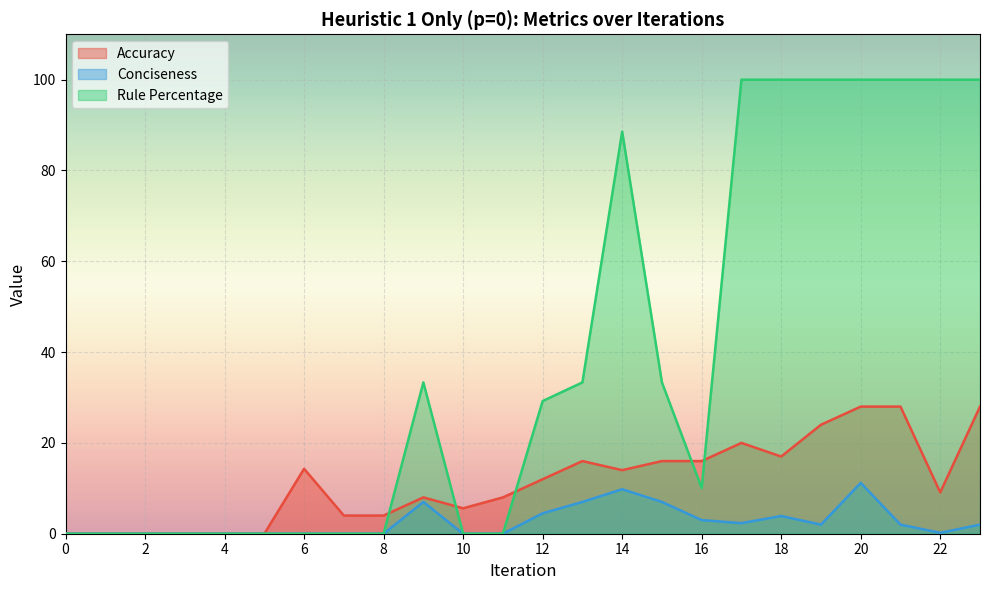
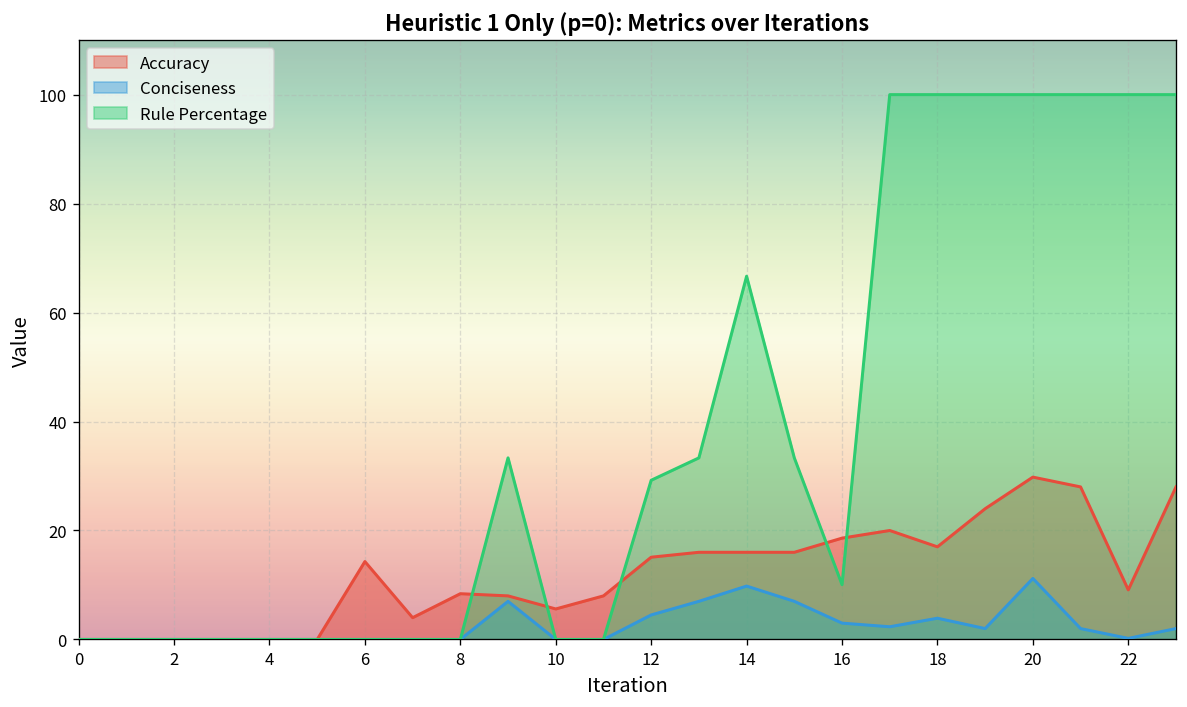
  {
    "Accuracy": {
      "6": 14,
-     "8": 4,
+     "8": 8,
      "10": 6,
-     "12": 12,
-     "14": 14,
-     "16": 16,
+     "12": 15,
+     "14": 16,
+     "16": 19,
      "18": 17,
-     "20": 28,
+     "20": 30,
      "22": 9
    },
    "Conciseness": {
      "12": 5,
      "14": 10,
      "16": 3,
      "18": 4,
      "20": 11,
      "22": 0
    },
    "Rule Percentage": {
      "12": 29,
-     "14": 89,
+     "14": 67,
      "16": 10,
      "18": 100,
      "20": 100,
      "22": 100
    }
  }
